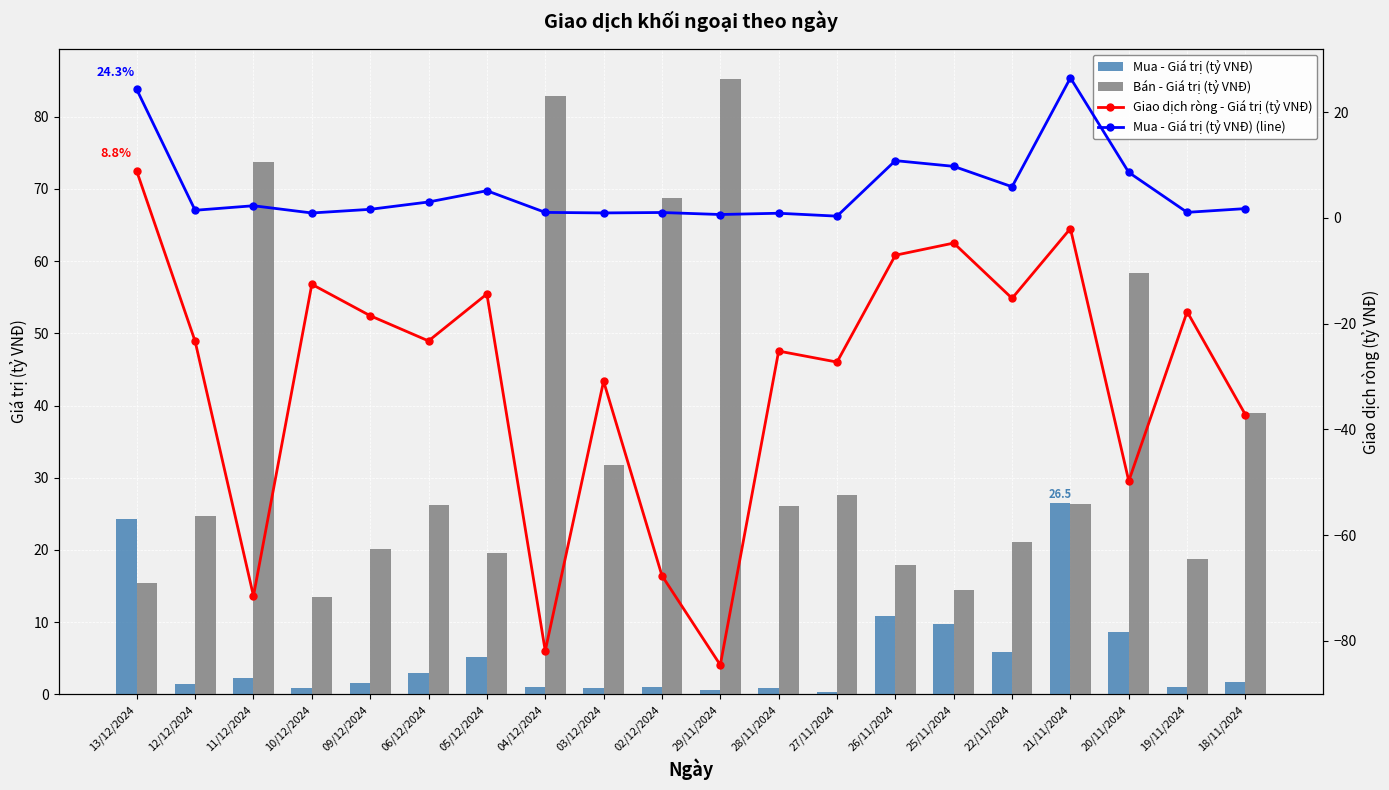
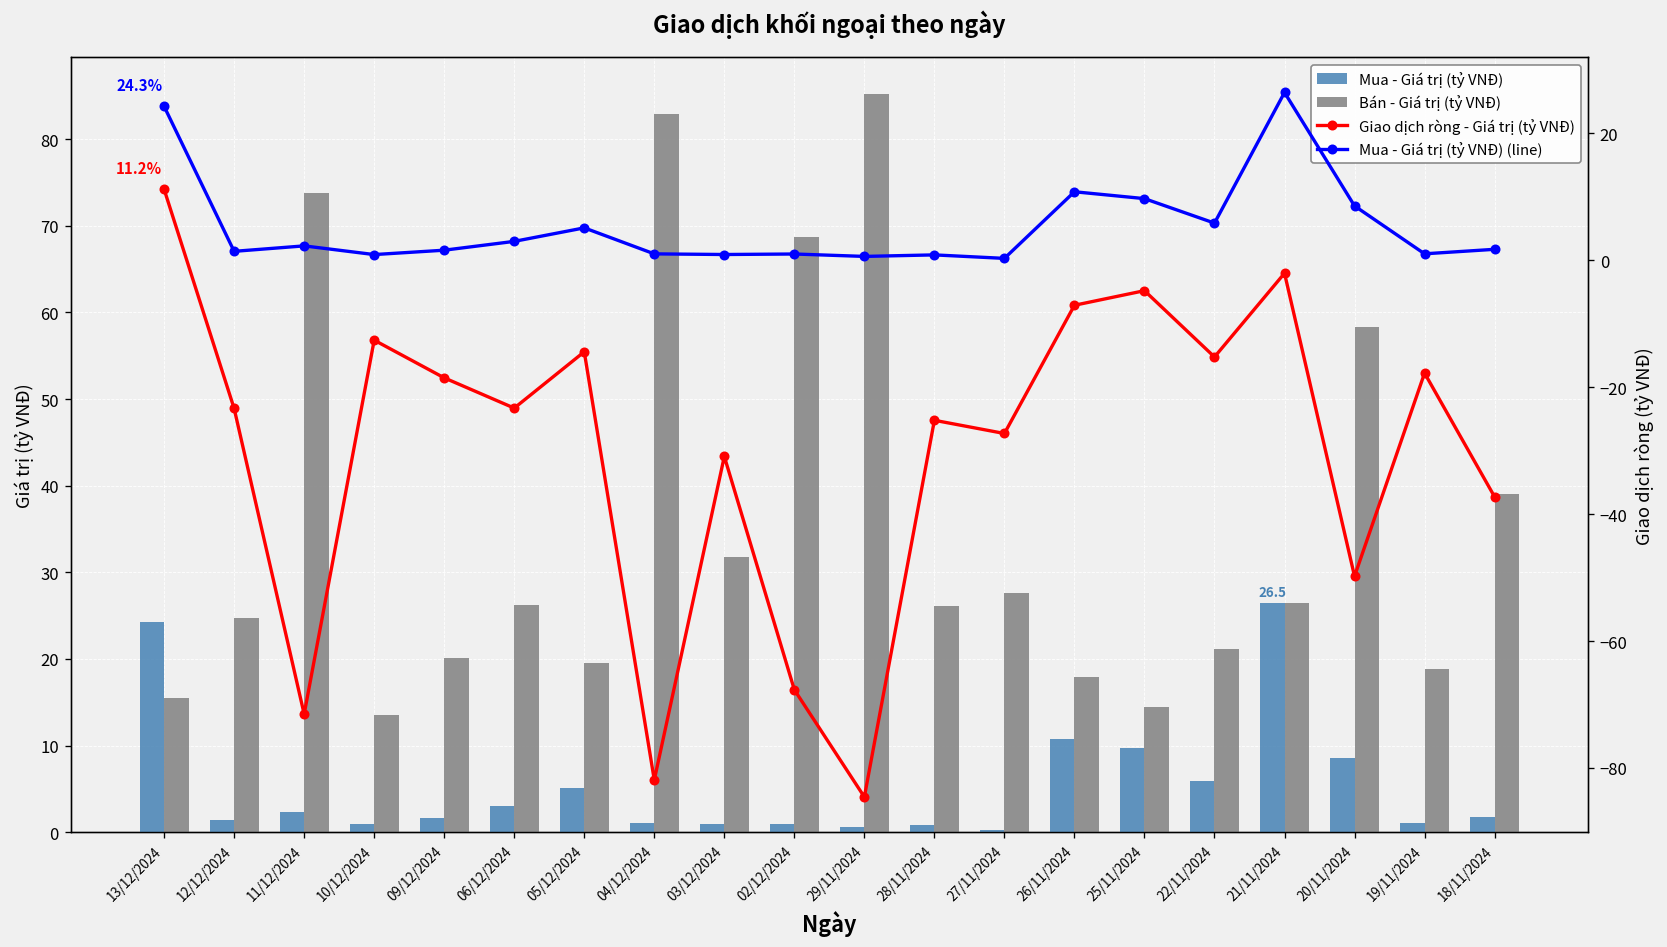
  {
    "Mua - Giá trị (tỷ VNĐ)": {
      "21/11/2024": "26.5"
    },
    "Giao dịch ròng - Giá trị (tỷ VNĐ)": {
-     "13/12/2024": "8.8%"
+     "13/12/2024": "11.2%"
    },
    "Mua - Giá trị (tỷ VNĐ) (line)": {
      "13/12/2024": "24.3%"
    }
  }
